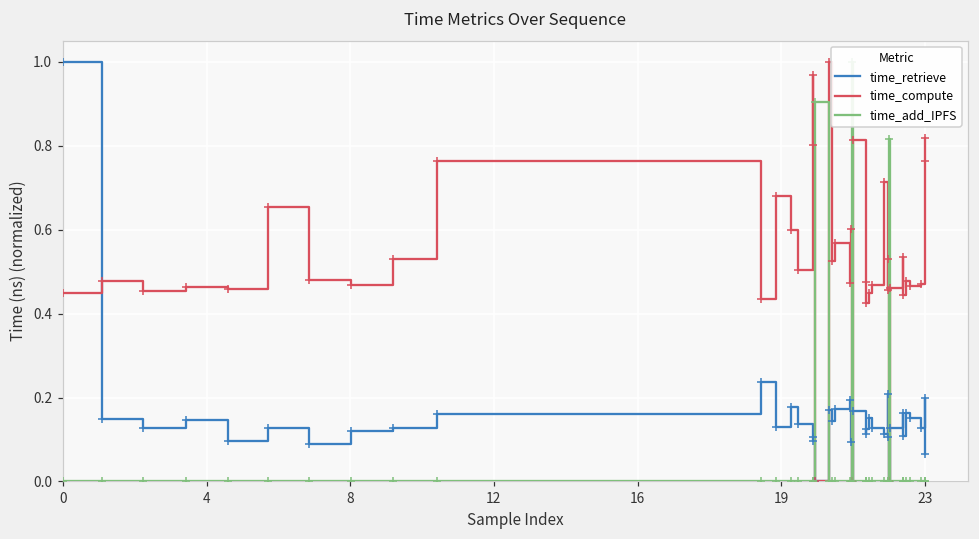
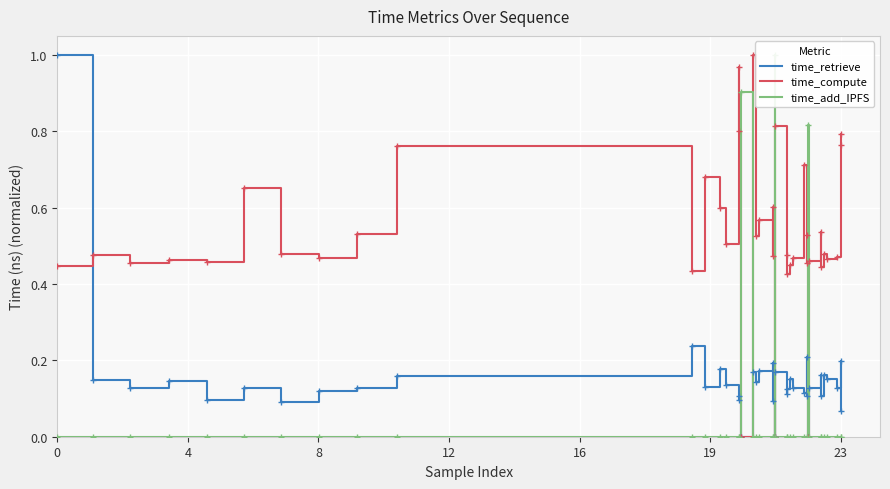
  {
    "time_retrieve": {
      "0": 1.00,
      "23": 0.07
    },
    "time_compute": {
      "0": 0.45,
-     "23": 0.82
+     "23": 0.79
    },
    "time_add_IPFS": {
      "0": 0.00,
      "23": 0.00
    }
  }
